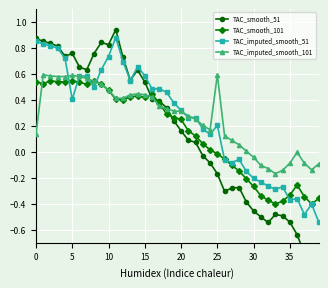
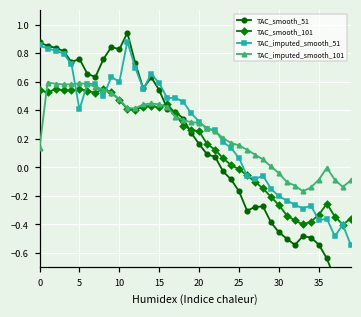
  {
    "TAC_imputed_smooth_51": {
      "0": 0.85,
      "5": 0.41,
-     "10": 0.73,
+     "10": 0.60,
      "15": 0.59,
-     "25": 0.20,
+     "25": 0.06,
      "30": -0.20,
      "35": -0.37
    },
    "TAC_imputed_smooth_101": {
      "0": 0.14,
      "5": 0.59,
-     "25": 0.59,
+     "25": 0.15,
      "30": -0.04,
      "35": -0.09
    }
  }
